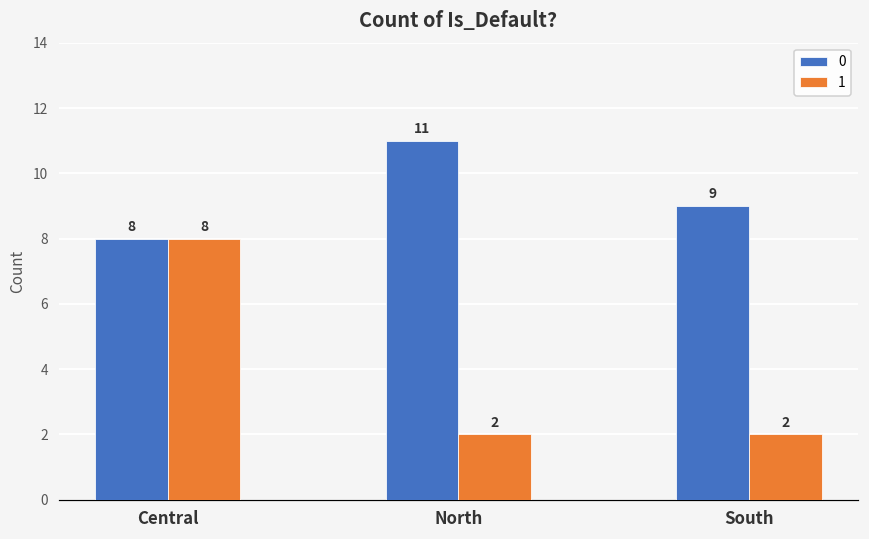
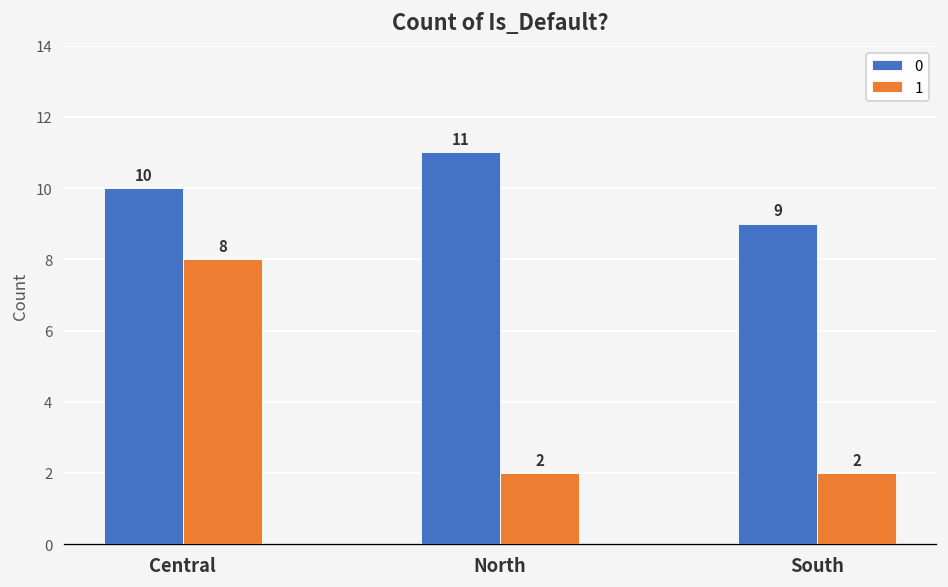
  {
    "0": {
-     "Central": 8,
+     "Central": 10,
      "North": 11,
      "South": 9
    },
    "1": {
      "Central": 8,
      "North": 2,
      "South": 2
    }
  }
